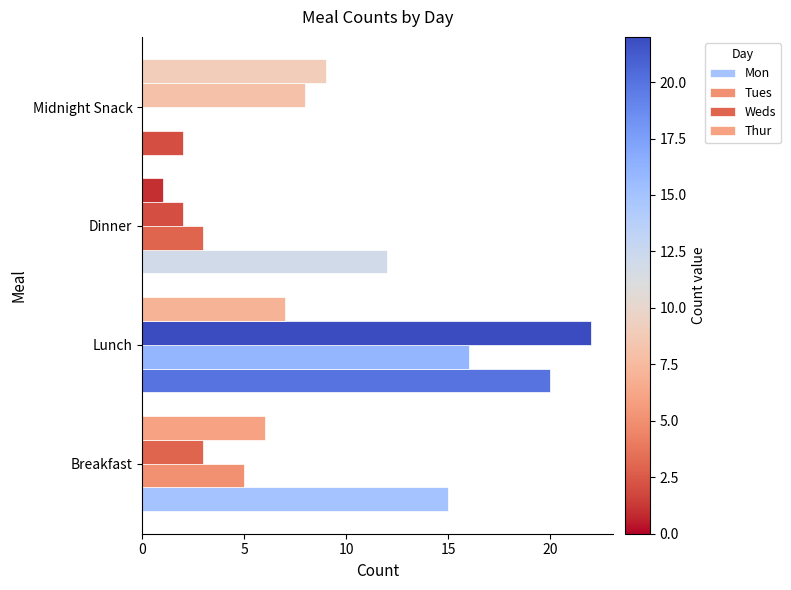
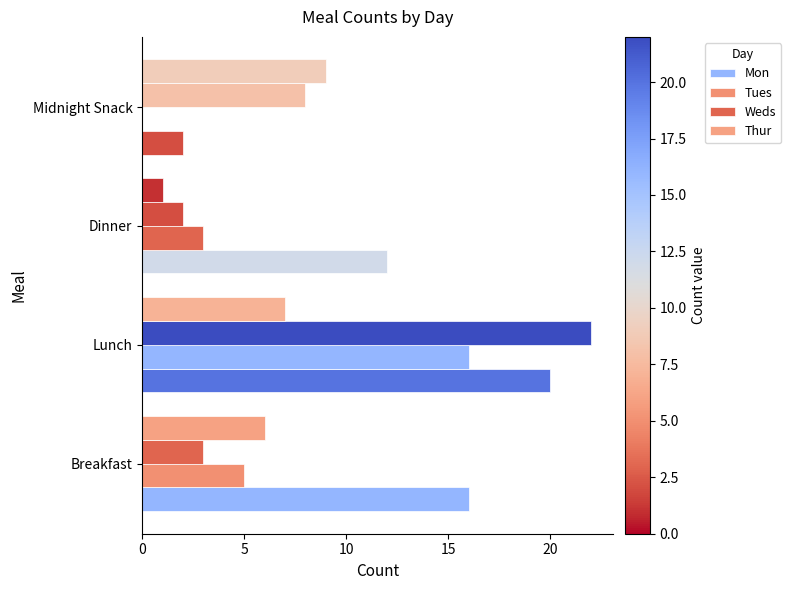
  {
    "Mon": {
      "Midnight Snack": 2,
      "Dinner": 12,
      "Lunch": 20,
-     "Breakfast": 15
+     "Breakfast": 16
    }
  }
